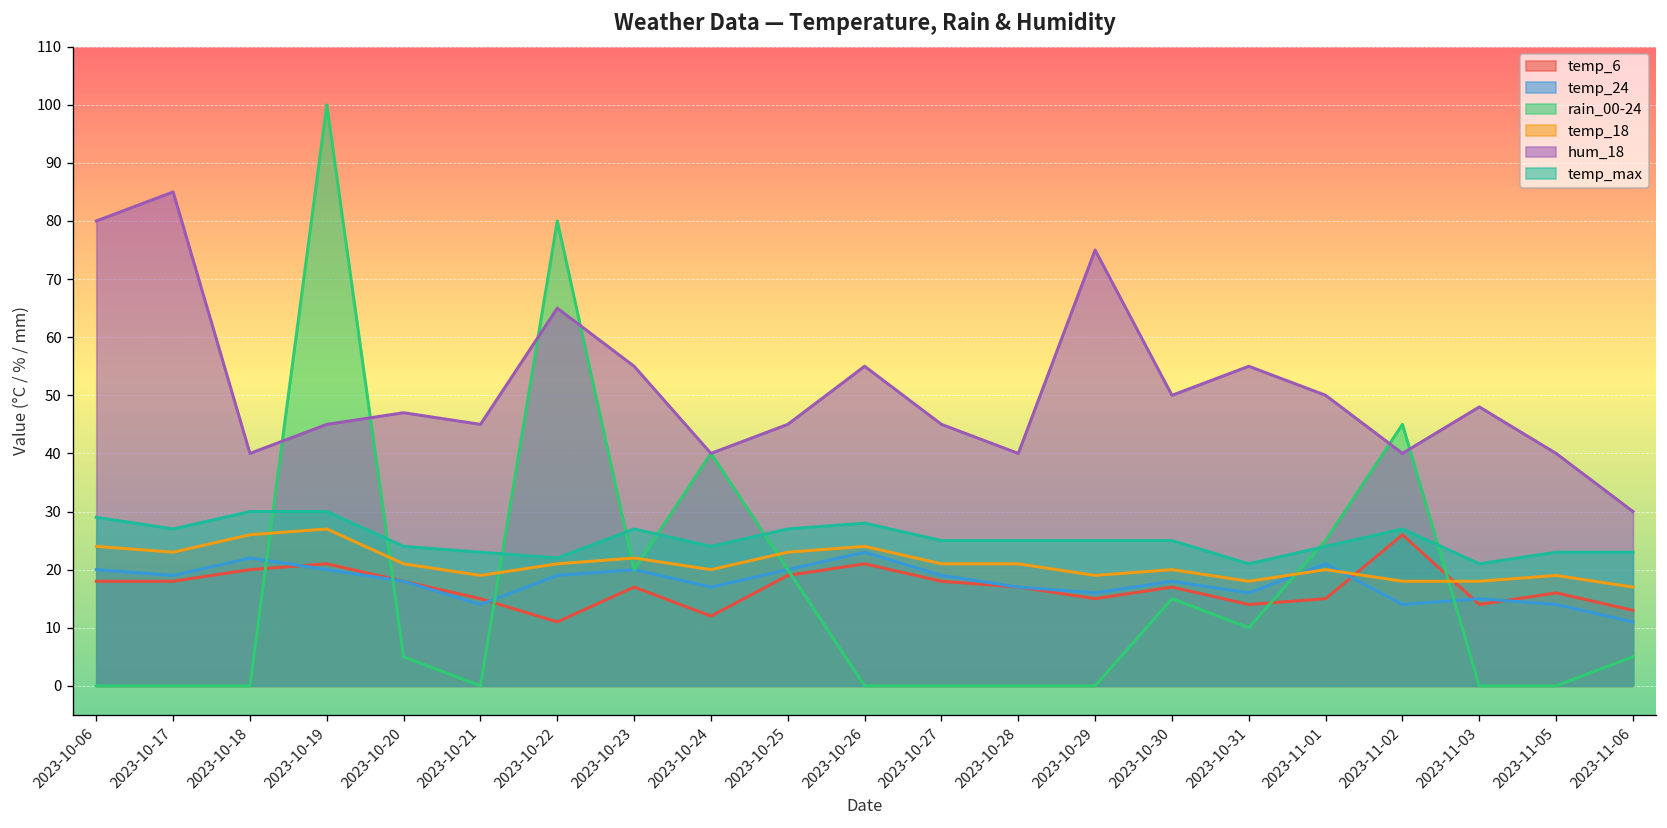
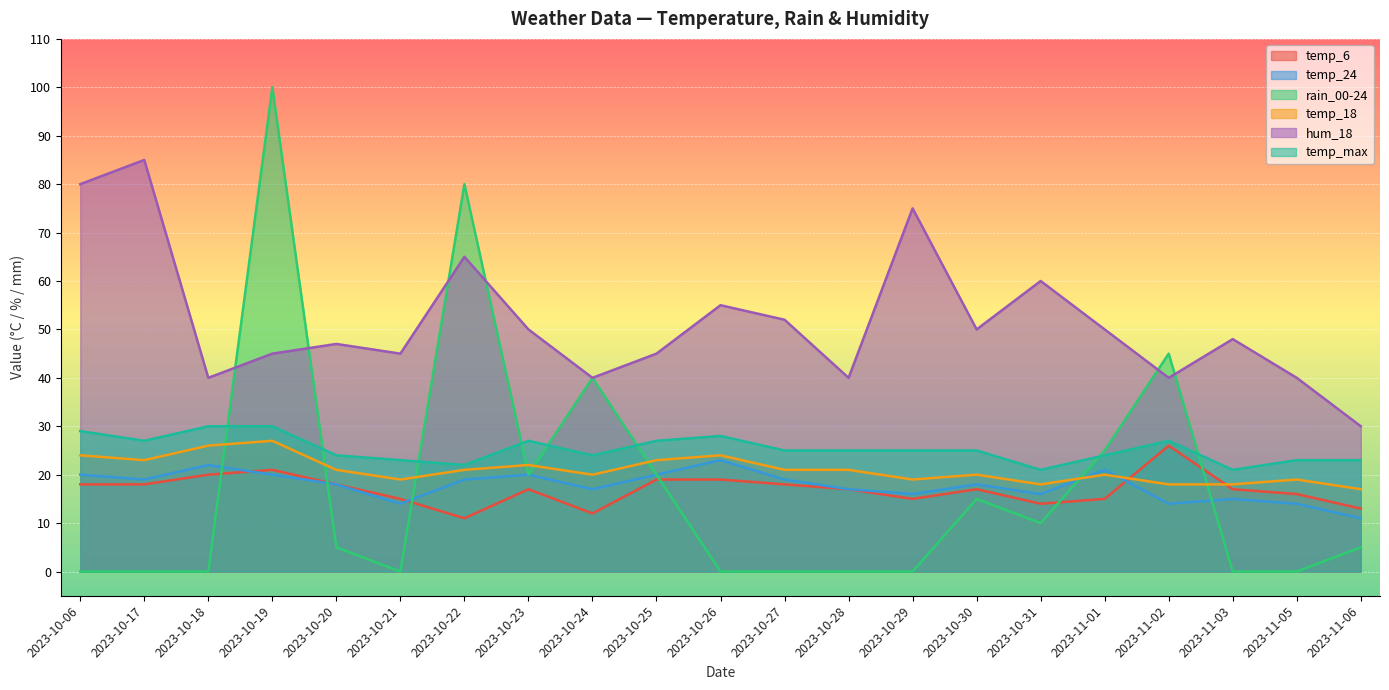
  {
    "temp_6": {
      "2023-10-06": 18,
      "2023-10-17": 18,
      "2023-10-18": 20,
      "2023-10-19": 21,
      "2023-10-21": 15,
      "2023-10-22": 11,
      "2023-10-23": 17,
      "2023-10-24": 12,
      "2023-10-25": 19,
-     "2023-10-26": 21,
+     "2023-10-26": 19,
      "2023-10-27": 18,
      "2023-10-29": 15,
      "2023-10-30": 17,
      "2023-10-31": 14,
      "2023-11-01": 15,
      "2023-11-02": 26,
-     "2023-11-03": 14,
+     "2023-11-03": 17,
      "2023-11-05": 16,
      "2023-11-06": 13
    },
    "temp_24": {
      "2023-10-06": 20,
      "2023-10-17": 19,
      "2023-10-18": 22,
      "2023-10-19": 20,
      "2023-10-21": 14,
      "2023-10-22": 19,
      "2023-10-24": 17,
      "2023-10-26": 23,
      "2023-10-27": 19,
      "2023-10-29": 16,
      "2023-10-30": 18,
      "2023-10-31": 16,
      "2023-11-01": 21,
      "2023-11-02": 14,
      "2023-11-03": 15,
      "2023-11-05": 14,
      "2023-11-06": 11
    },
    "temp_18": {
      "2023-10-06": 24,
      "2023-10-17": 23,
      "2023-10-18": 26,
      "2023-10-19": 27,
      "2023-10-20": 21,
      "2023-10-21": 19,
      "2023-10-22": 21,
      "2023-10-23": 22,
      "2023-10-24": 20,
      "2023-10-25": 23,
      "2023-10-26": 24,
      "2023-10-27": 21,
      "2023-10-28": 21,
      "2023-10-29": 19,
      "2023-10-30": 20,
      "2023-10-31": 18,
      "2023-11-01": 20,
      "2023-11-02": 18,
      "2023-11-03": 18,
      "2023-11-05": 19,
      "2023-11-06": 17
    },
    "hum_18": {
      "2023-10-06": 80,
      "2023-10-17": 85,
      "2023-10-18": 40,
      "2023-10-19": 45,
      "2023-10-20": 47,
      "2023-10-21": 45,
      "2023-10-22": 65,
-     "2023-10-23": 55,
+     "2023-10-23": 50,
      "2023-10-25": 45,
      "2023-10-26": 55,
-     "2023-10-27": 45,
+     "2023-10-27": 52,
      "2023-10-28": 40,
      "2023-10-29": 75,
      "2023-10-30": 50,
-     "2023-10-31": 55,
+     "2023-10-31": 60,
      "2023-11-01": 50,
      "2023-11-02": 40,
      "2023-11-03": 48,
      "2023-11-05": 40,
      "2023-11-06": 30
    }
  }
